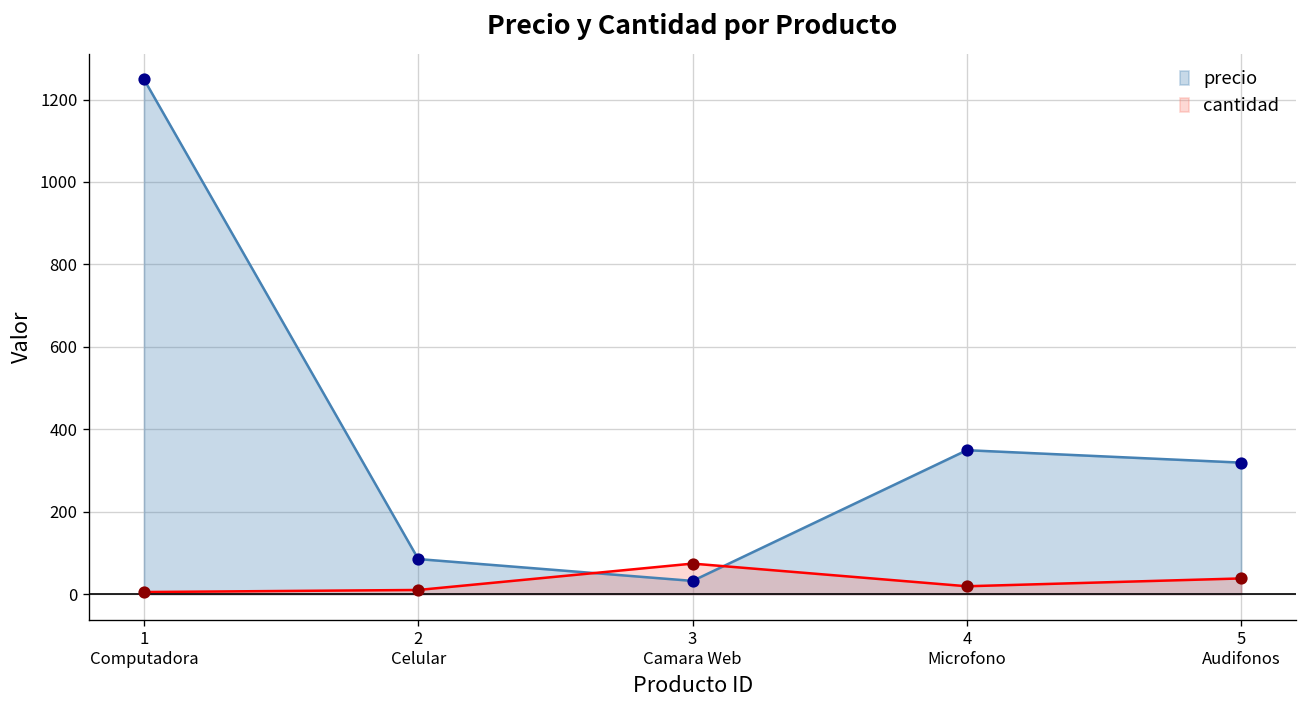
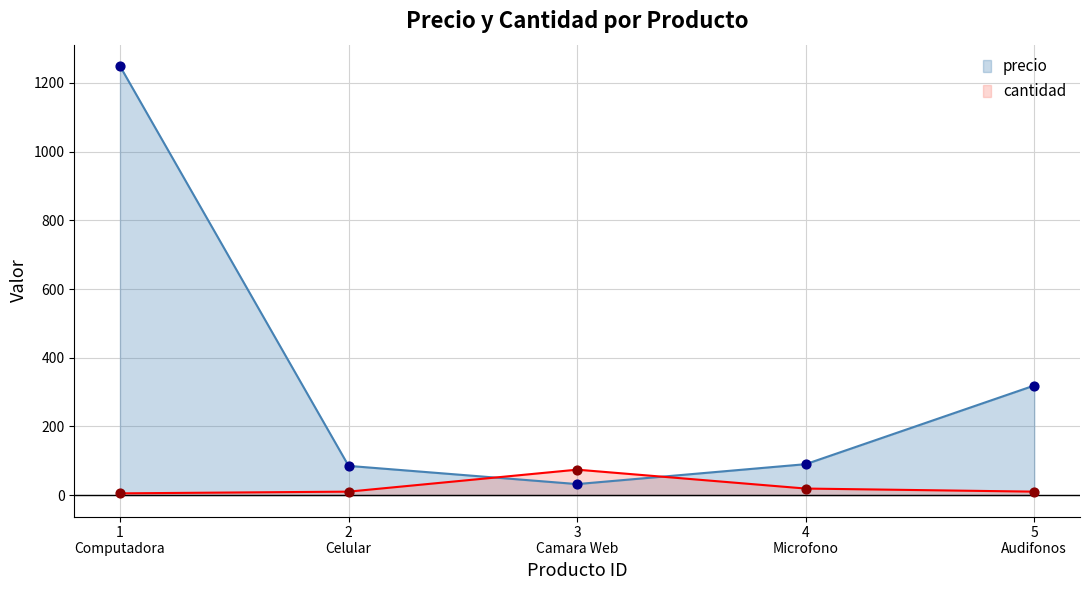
  {
    "precio": {
      "1 Computadora": 1250,
      "2 Celular": 90,
      "3 Camara Web": 30,
-     "4 Microfono": 350,
+     "4 Microfono": 90,
      "5 Audifonos": 320
    },
    "cantidad": {
      "1 Computadora": 10,
      "2 Celular": 10,
      "3 Camara Web": 70,
      "4 Microfono": 20,
-     "5 Audifonos": 40
+     "5 Audifonos": 10
    }
  }
